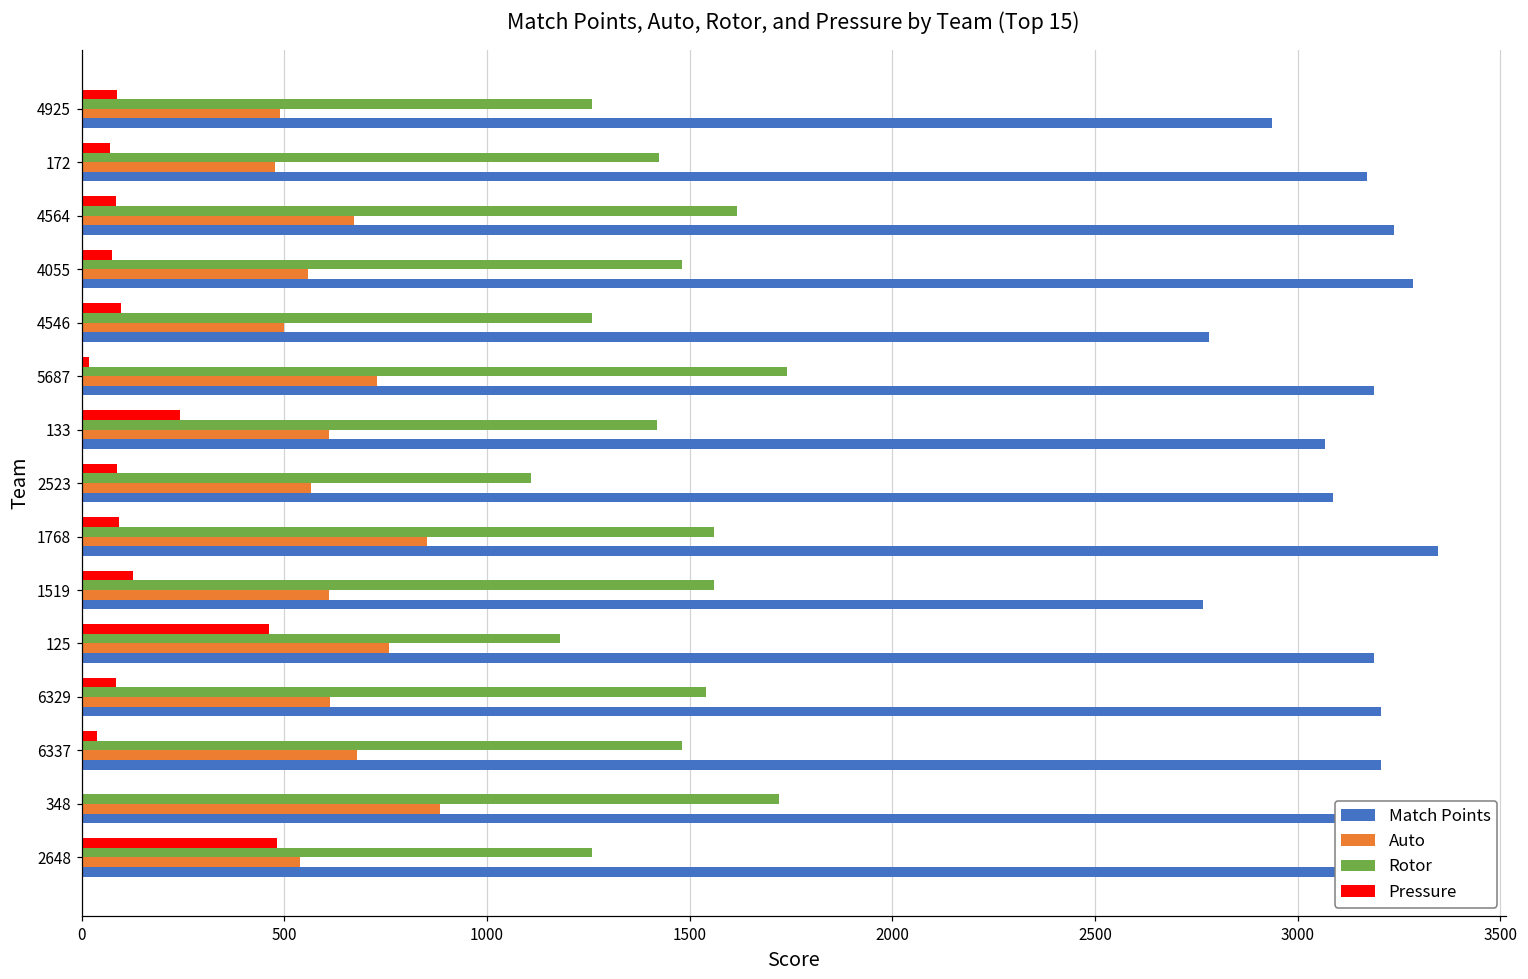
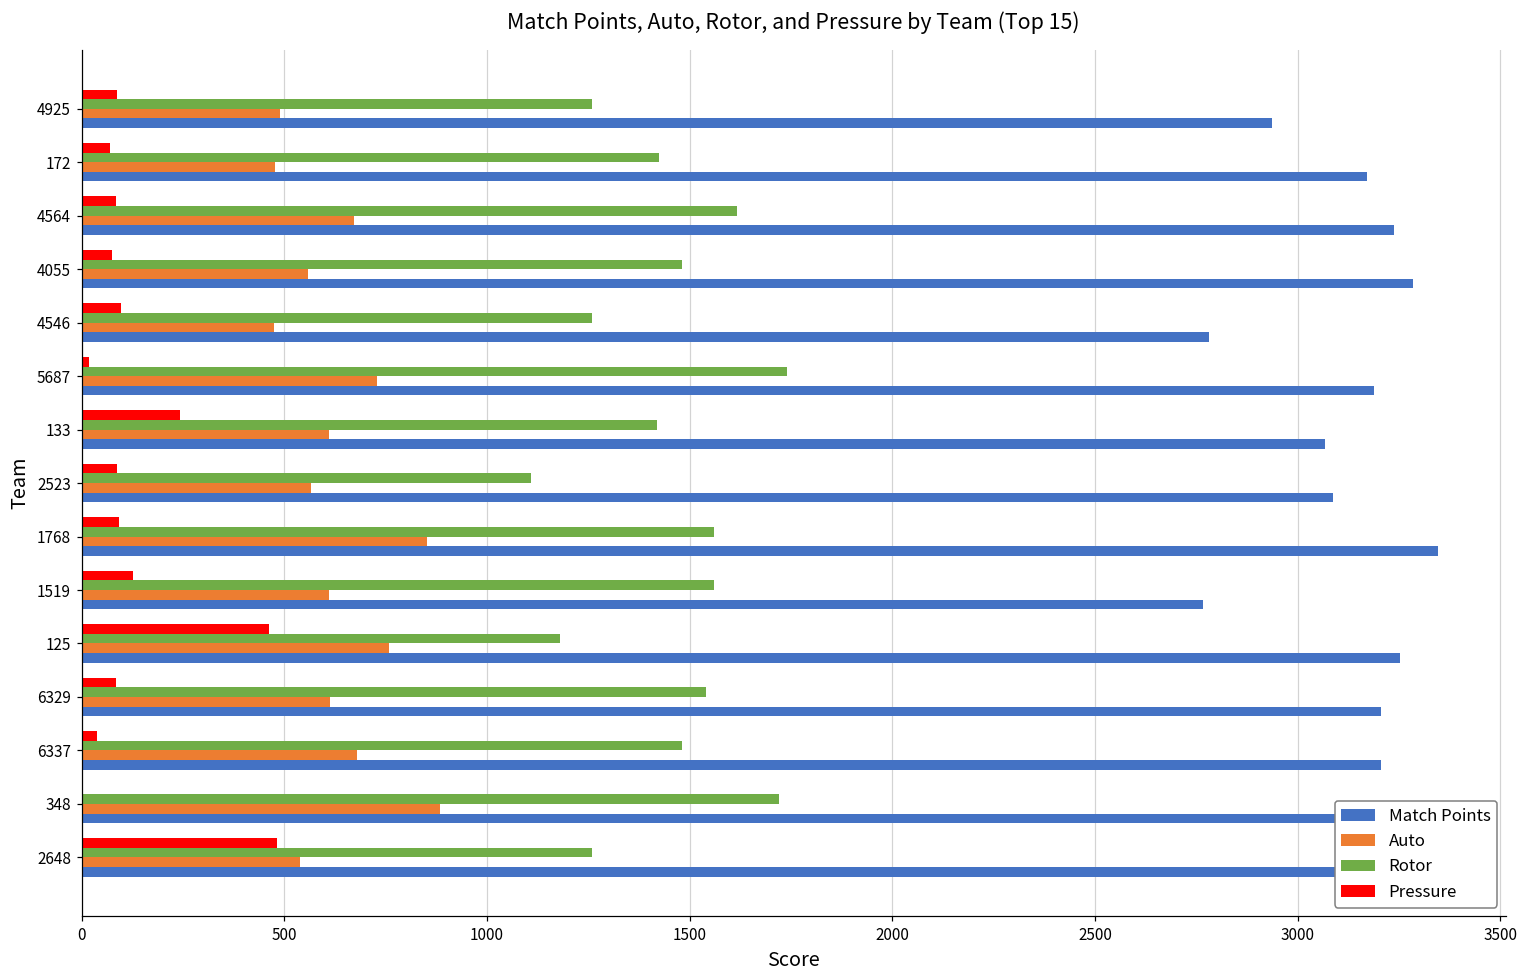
  {
    "Match Points": {
      "4925": 2940,
      "172": 3170,
      "4564": 3240,
      "4055": 3290,
      "4546": 2780,
      "5687": 3190,
      "133": 3070,
      "2523": 3090,
      "1768": 3350,
      "1519": 2770,
-     "125": 3190,
+     "125": 3250,
      "6329": 3210,
      "6337": 3210
    },
    "Auto": {
      "4925": 490,
      "172": 480,
      "4564": 670,
      "4055": 560,
-     "4546": 500,
+     "4546": 470,
      "5687": 730,
      "133": 610,
      "2523": 570,
      "1768": 850,
      "1519": 610,
      "125": 760,
      "6329": 610,
      "6337": 680,
      "348": 890,
      "2648": 540
    },
    "Rotor": {
      "4925": 1260,
      "172": 1420,
      "4564": 1620,
      "4055": 1480,
      "4546": 1260,
      "5687": 1740,
      "133": 1420,
      "2523": 1110,
      "1768": 1560,
      "1519": 1560,
      "125": 1180,
      "6329": 1540,
      "6337": 1480,
      "348": 1720,
      "2648": 1260
    },
    "Pressure": {
      "4925": 90,
      "172": 70,
      "4564": 80,
      "4055": 80,
      "4546": 100,
      "5687": 20,
      "133": 240,
      "2523": 90,
      "1768": 90,
      "1519": 130,
      "125": 460,
      "6329": 90,
      "6337": 40,
      "348": 0,
      "2648": 480
    }
  }
